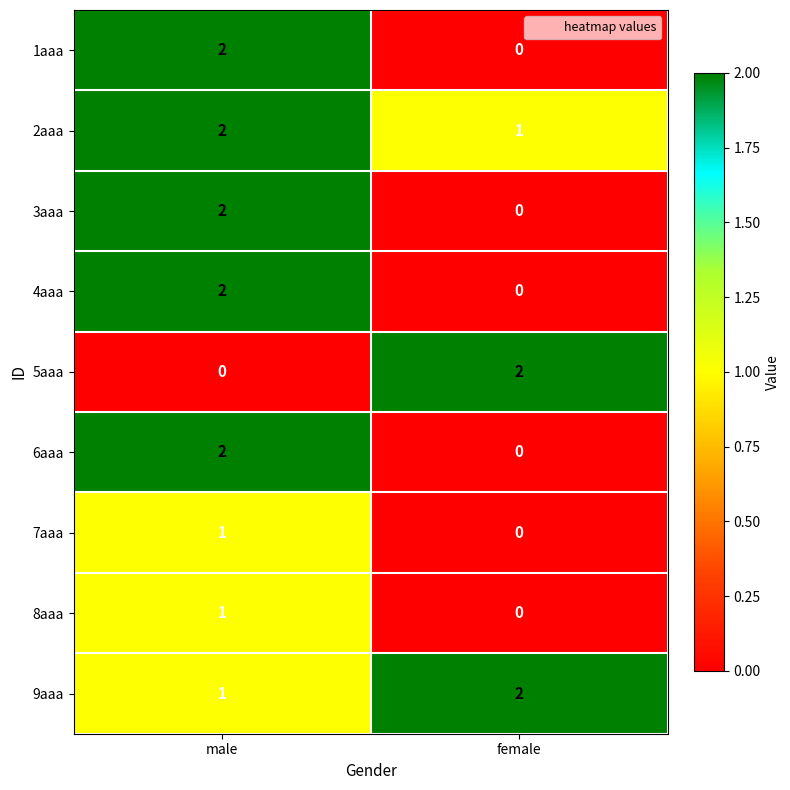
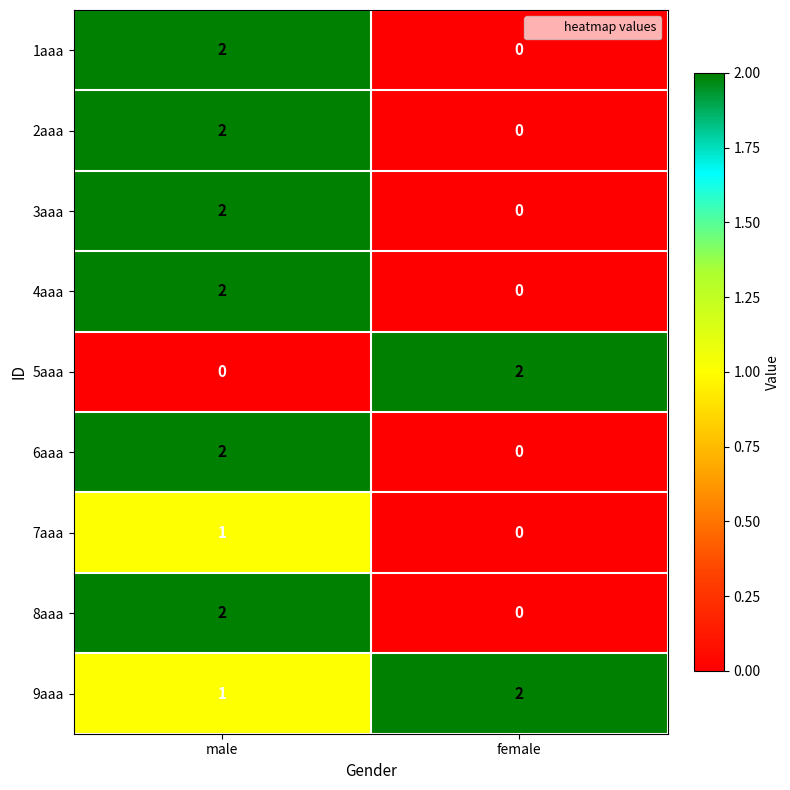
  {
    "1aaa": {
      "male": 2,
      "female": 0
    },
    "2aaa": {
      "male": 2,
-     "female": 1
+     "female": 0
    },
    "3aaa": {
      "male": 2,
      "female": 0
    },
    "4aaa": {
      "male": 2,
      "female": 0
    },
    "5aaa": {
      "male": 0,
      "female": 2
    },
    "6aaa": {
      "male": 2,
      "female": 0
    },
    "7aaa": {
      "male": 1,
      "female": 0
    },
    "8aaa": {
-     "male": 1,
+     "male": 2,
      "female": 0
    },
    "9aaa": {
      "male": 1,
      "female": 2
    }
  }
